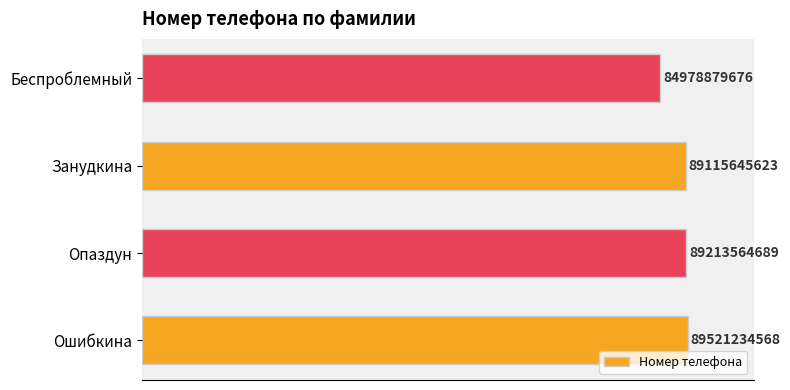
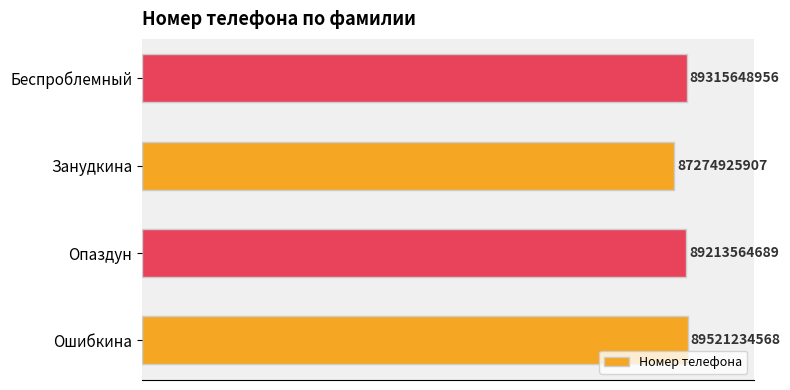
  {
-   "Беспроблемный": 84978879676,
-   "Занудкина": 89115645623,
+   "Беспроблемный": 89315648956,
+   "Занудкина": 87274925907,
    "Опаздун": 89213564689,
    "Ошибкина": 89521234568
  }
